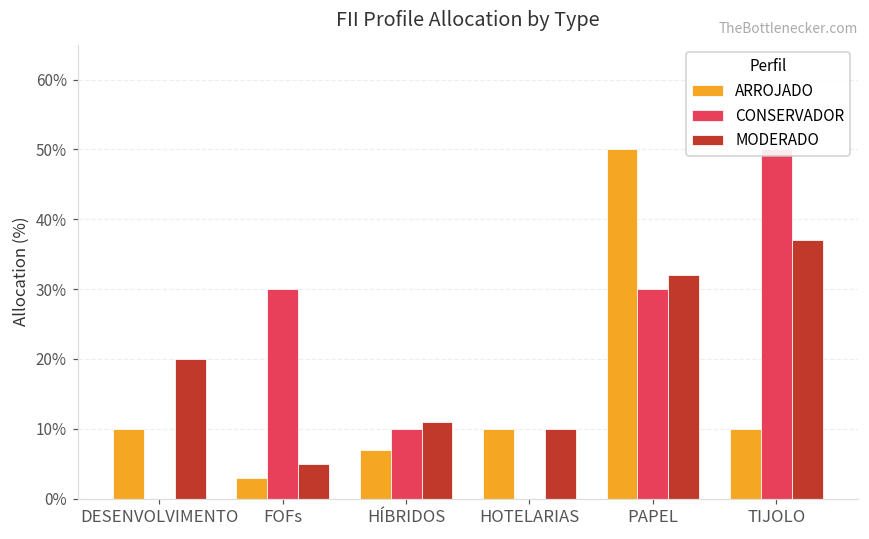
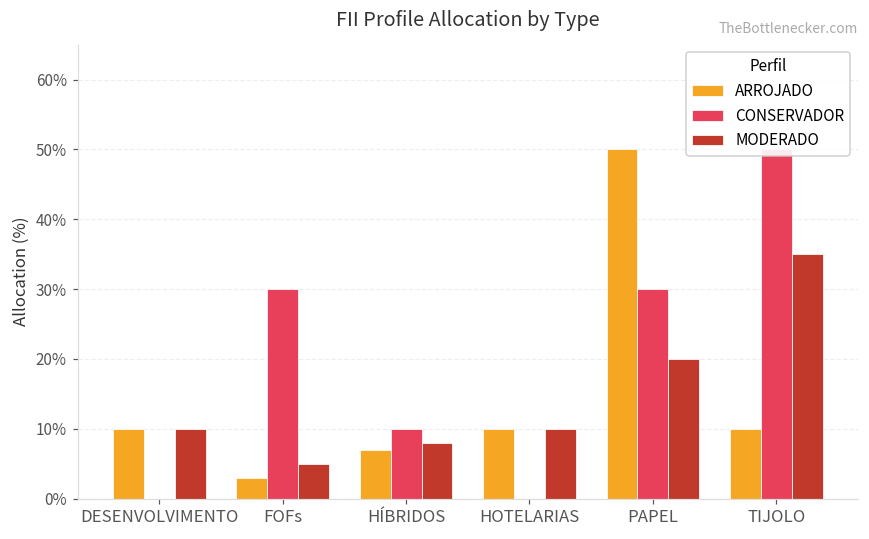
  {
    "ARROJADO": {
      "DESENVOLVIMENTO": "10%",
      "FOFs": "3%",
      "HÍBRIDOS": "7%",
      "HOTELARIAS": "10%",
      "PAPEL": "50%",
      "TIJOLO": "10%"
    },
    "CONSERVADOR": {
      "DESENVOLVIMENTO": "0%",
      "FOFs": "30%",
      "HÍBRIDOS": "10%",
      "HOTELARIAS": "0%",
      "PAPEL": "30%",
      "TIJOLO": "50%"
    },
    "MODERADO": {
-     "DESENVOLVIMENTO": "20%",
+     "DESENVOLVIMENTO": "10%",
      "FOFs": "5%",
-     "HÍBRIDOS": "11%",
+     "HÍBRIDOS": "8%",
      "HOTELARIAS": "10%",
-     "PAPEL": "32%",
-     "TIJOLO": "37%"
+     "PAPEL": "20%",
+     "TIJOLO": "35%"
    }
  }
